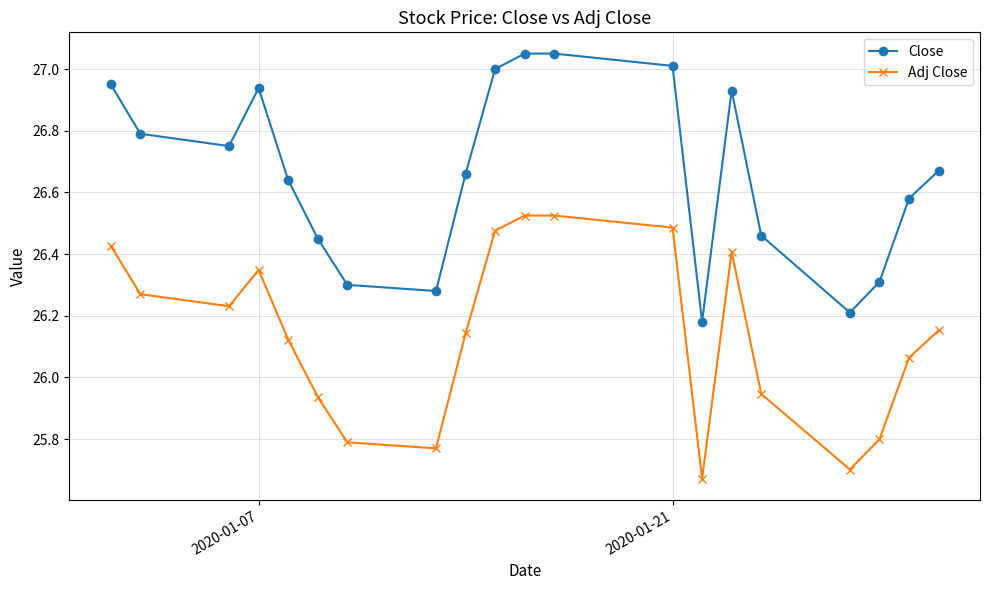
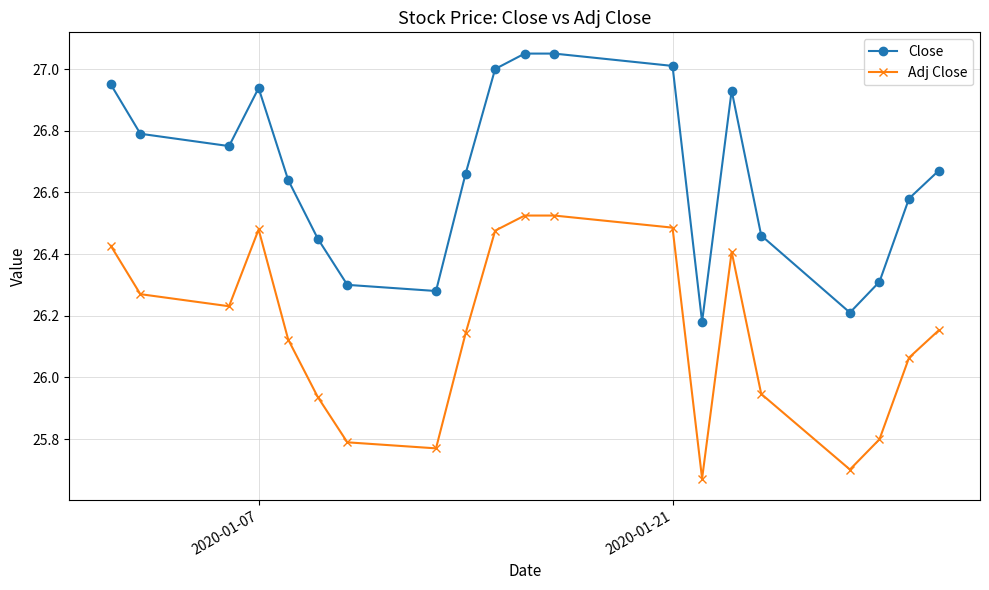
  {
    "Close": {
      "2020-01-07": 26.94,
      "2020-01-21": 27.01
    },
    "Adj Close": {
-     "2020-01-07": 26.35,
+     "2020-01-07": 26.48,
      "2020-01-21": 26.49
    }
  }
